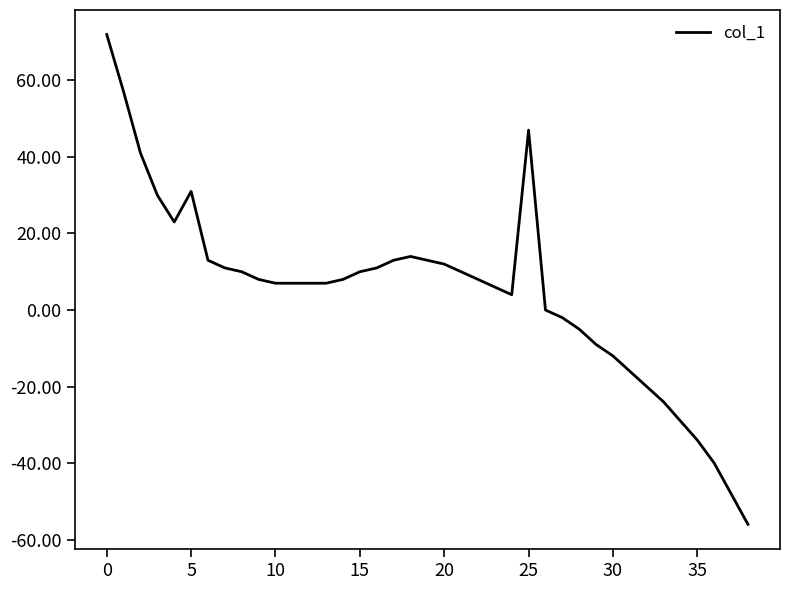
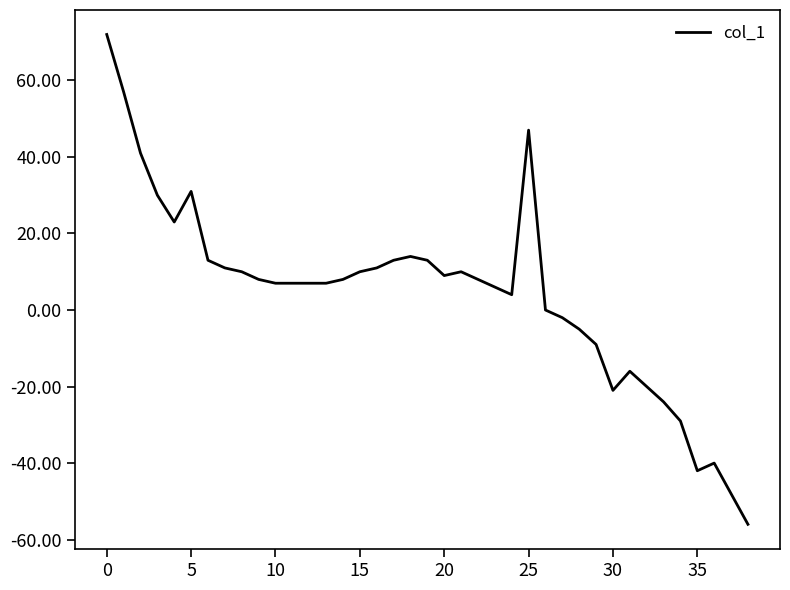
  {
    "0": 72,
    "5": 31,
    "10": 7,
    "15": 10,
-   "20": 12,
+   "20": 9,
    "25": 47,
-   "30": -12,
-   "35": -34
+   "30": -21,
+   "35": -42
  }
